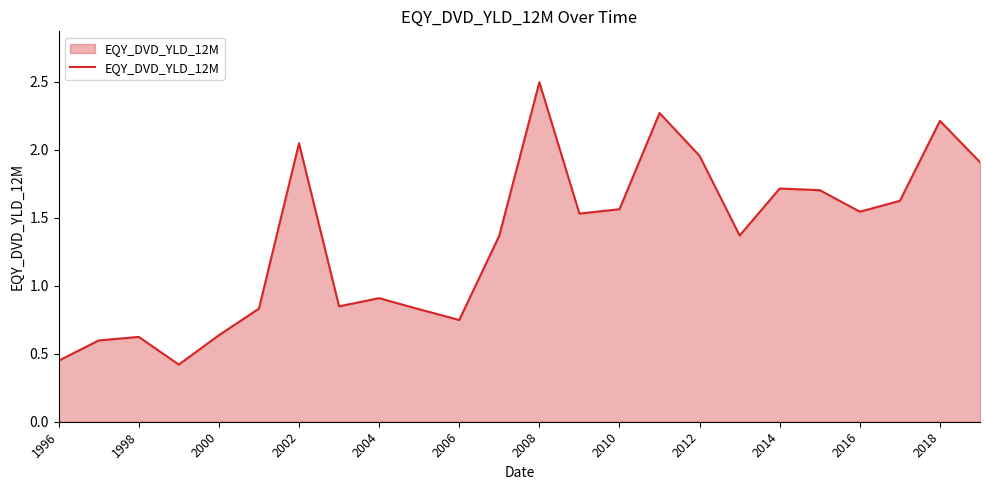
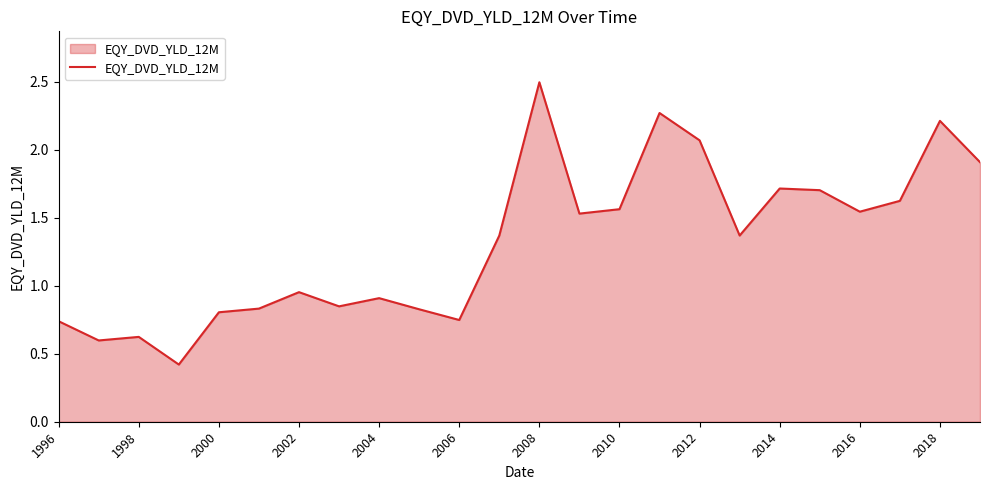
  {
-   "1996": 0.45,
+   "1996": 0.74,
    "1998": 0.62,
-   "2000": 0.64,
-   "2002": 2.05,
+   "2000": 0.81,
+   "2002": 0.95,
    "2004": 0.91,
    "2006": 0.75,
    "2008": 2.50,
    "2010": 1.56,
-   "2012": 1.96,
+   "2012": 2.07,
    "2014": 1.72,
    "2016": 1.54,
    "2018": 2.21
  }
